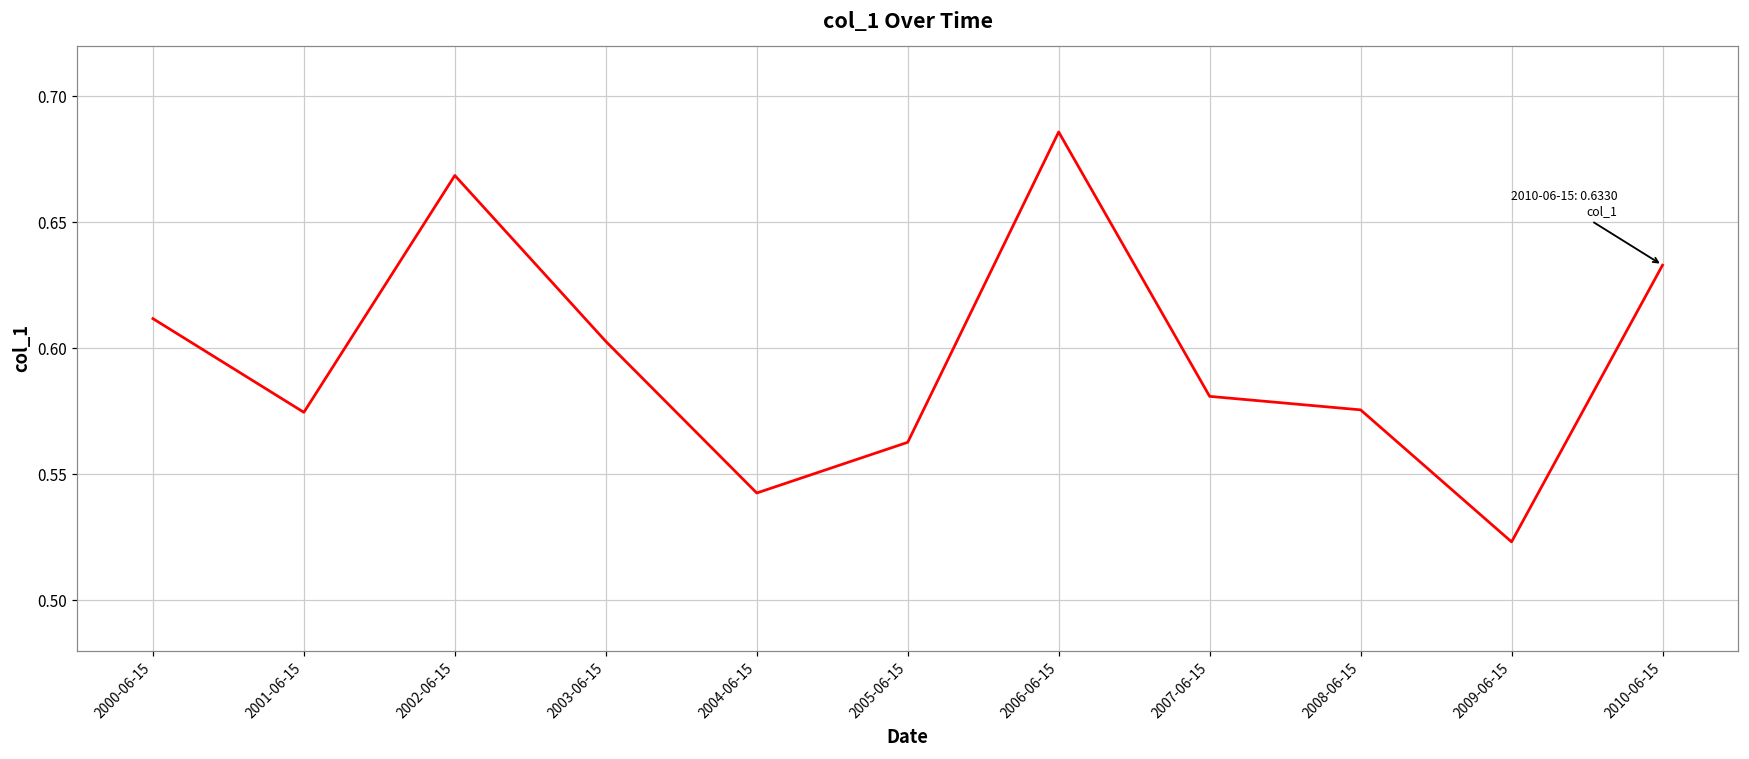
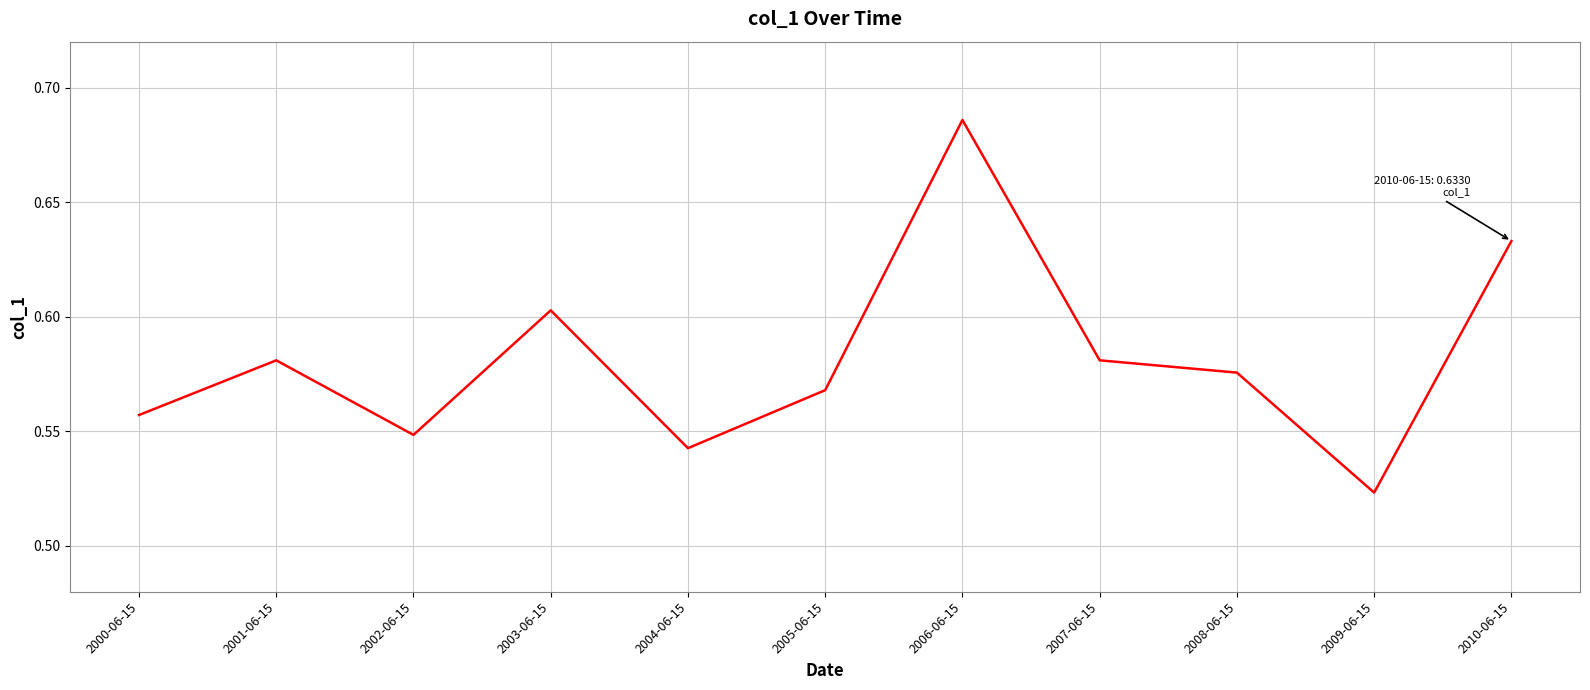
  {
-   "2000-06-15": 0.612,
-   "2001-06-15": 0.575,
-   "2002-06-15": 0.669,
+   "2000-06-15": 0.557,
+   "2001-06-15": 0.581,
+   "2002-06-15": 0.548,
    "2003-06-15": 0.603,
    "2004-06-15": 0.543,
-   "2005-06-15": 0.563,
+   "2005-06-15": 0.568,
    "2006-06-15": 0.686,
    "2007-06-15": 0.581,
    "2008-06-15": 0.576,
    "2009-06-15": 0.523
  }
